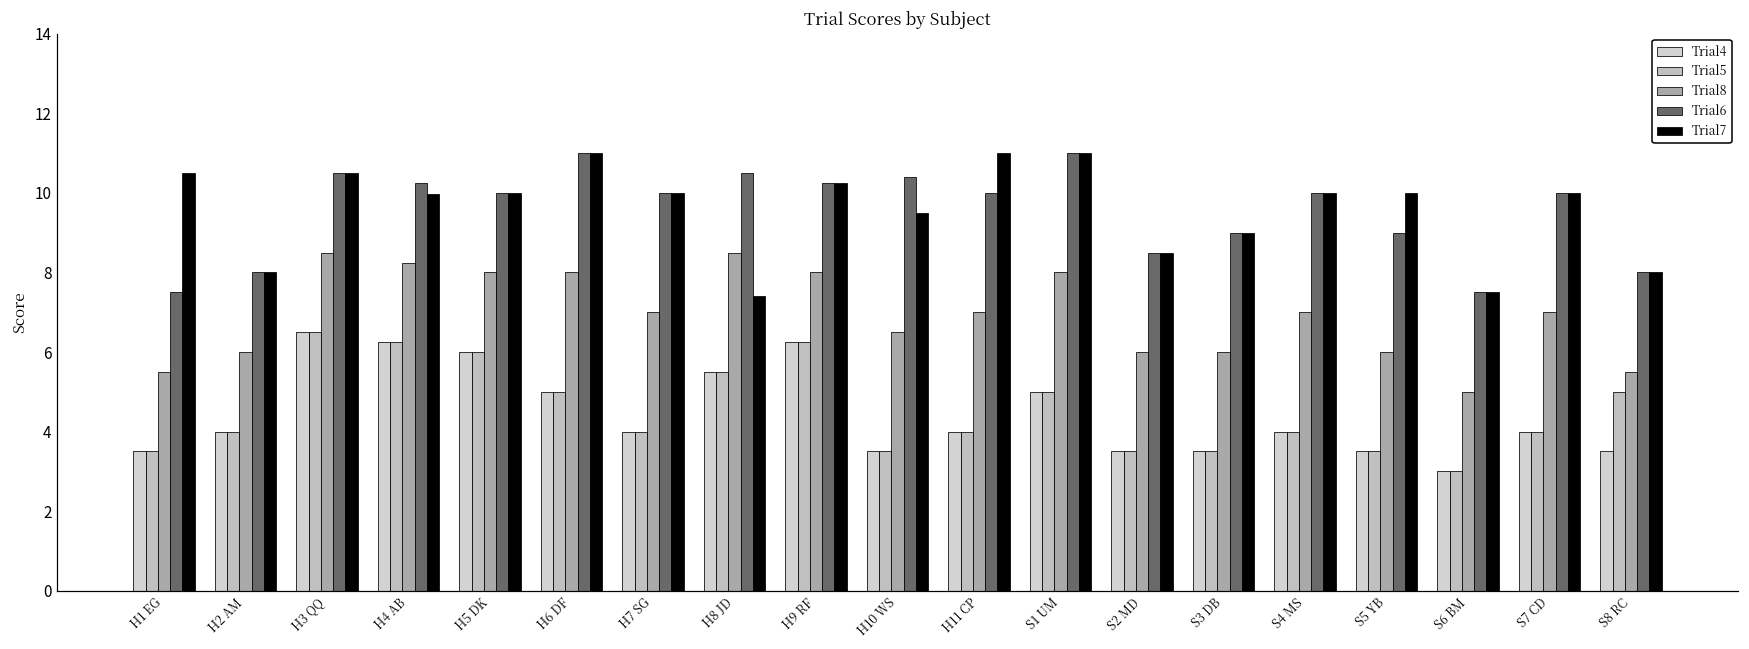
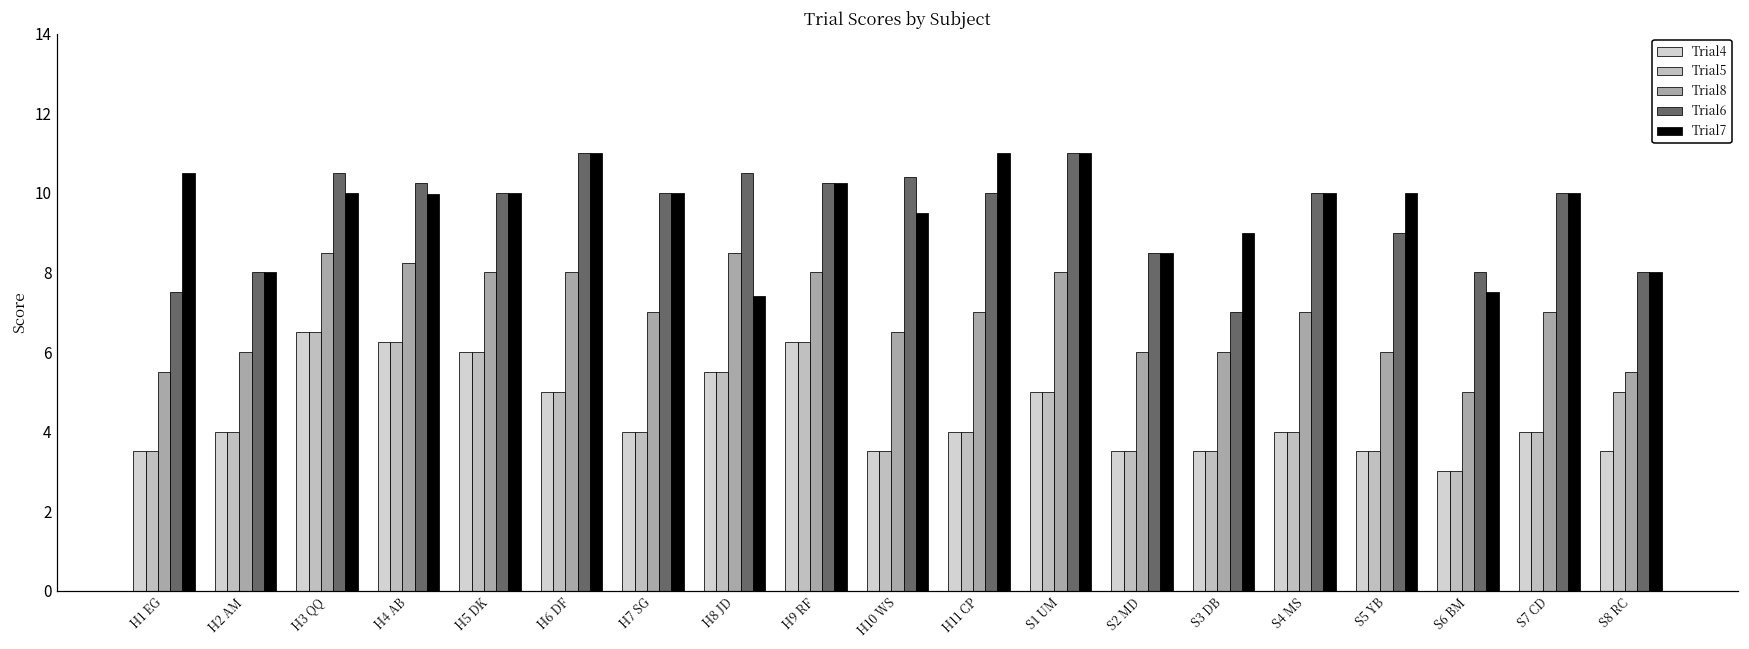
  {
    "Trial6": {
      "H1 EG": 7.5,
      "H2 AM": 8.0,
      "H3 QQ": 10.5,
      "H4 AB": 10.3,
      "H5 DK": 10.0,
      "H6 DF": 11.0,
      "H7 SG": 10.0,
      "H8 JD": 10.5,
      "H9 RF": 10.3,
      "H10 WS": 10.4,
      "H11 CP": 10.0,
      "S1 UM": 11.0,
      "S2 MD": 8.5,
-     "S3 DB": 9,
+     "S3 DB": 7,
      "S4 MS": 10.0,
      "S5 YB": 9.0,
-     "S6 BM": 7.5,
+     "S6 BM": 8.0,
      "S7 CD": 10.0,
      "S8 RC": 8.0
    },
    "Trial7": {
      "H1 EG": 10.5,
      "H2 AM": 8.0,
-     "H3 QQ": 10.5,
+     "H3 QQ": 10.0,
      "H4 AB": 10.0,
      "H5 DK": 10.0,
      "H6 DF": 11.0,
      "H7 SG": 10.0,
      "H8 JD": 7.4,
      "H9 RF": 10.3,
      "H10 WS": 9.5,
      "H11 CP": 11.0,
      "S1 UM": 11.0,
      "S2 MD": 8.5,
      "S3 DB": 9.0,
      "S4 MS": 10.0,
      "S5 YB": 10.0,
      "S6 BM": 7.5,
      "S7 CD": 10.0,
      "S8 RC": 8.0
    }
  }
